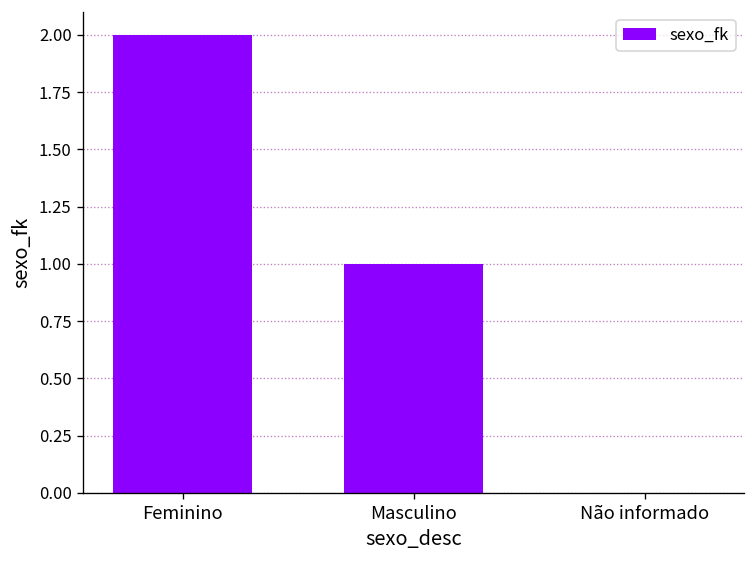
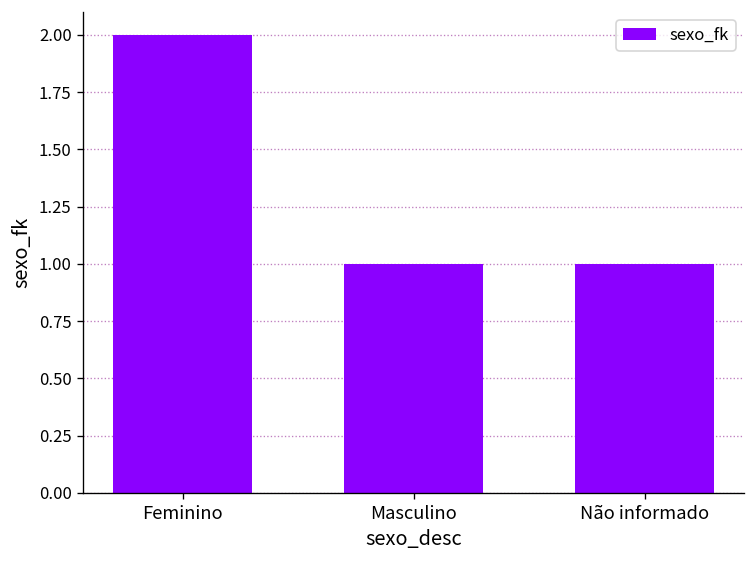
  {
    "Feminino": 2,
    "Masculino": 1,
-   "Não informado": 0
+   "Não informado": 1
  }
